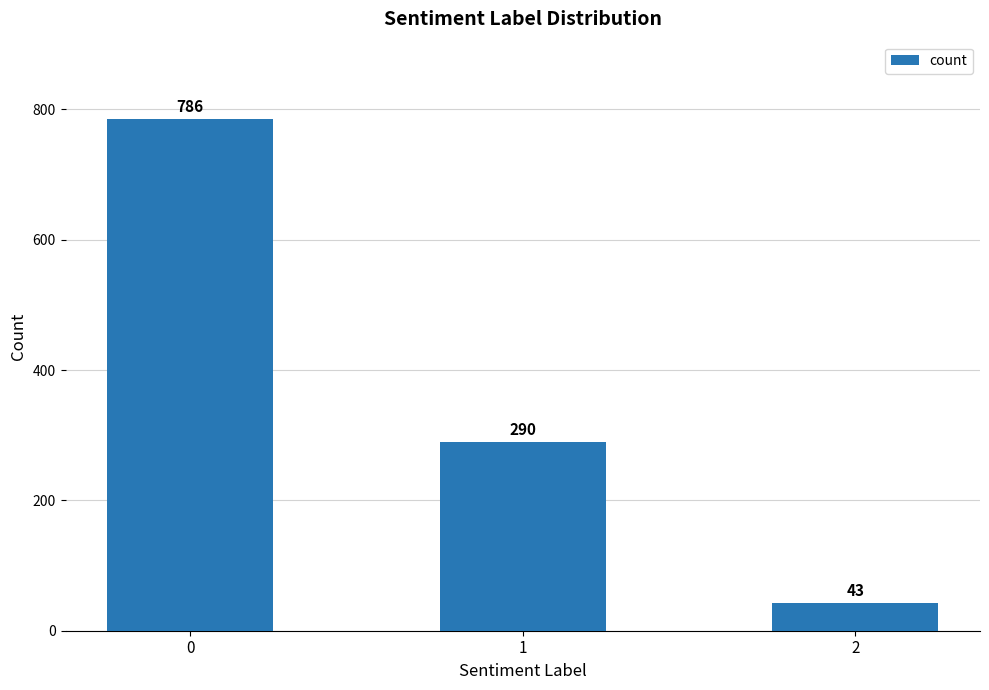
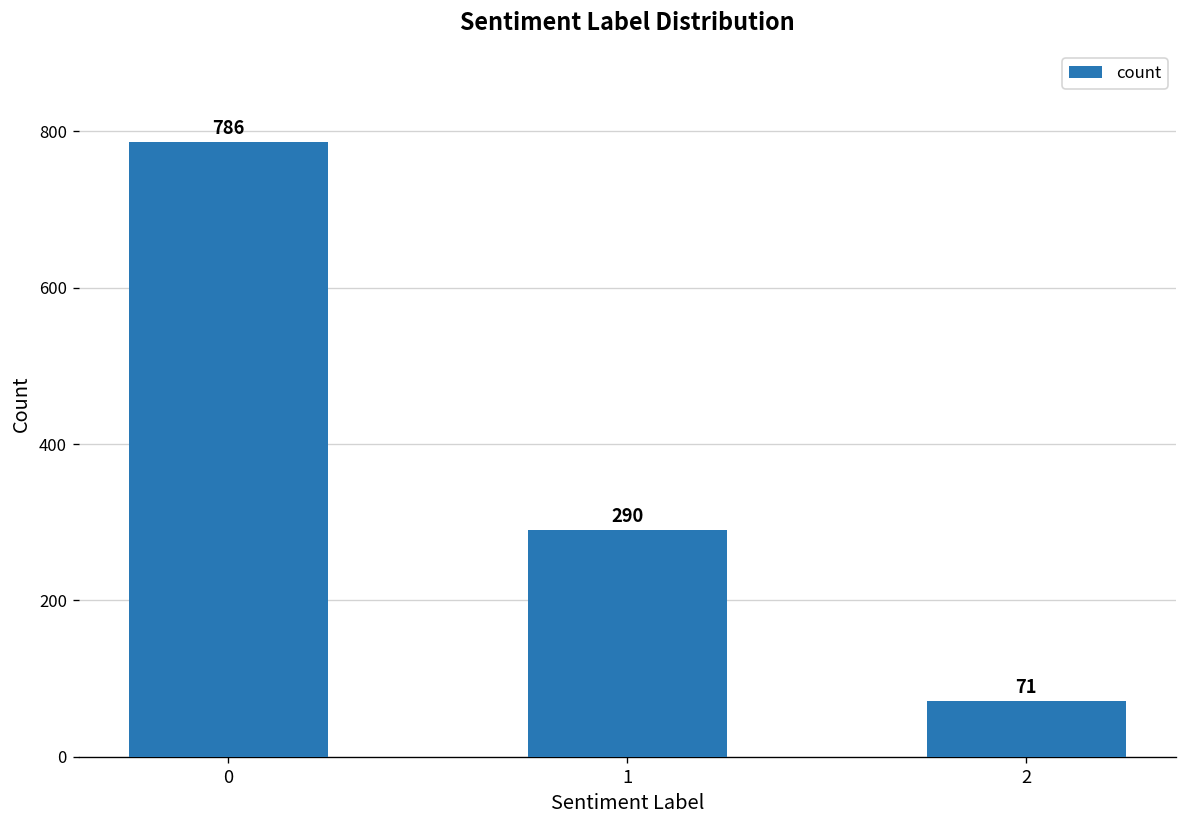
  {
    "0": 786,
    "1": 290,
-   "2": 43
+   "2": 71
  }
